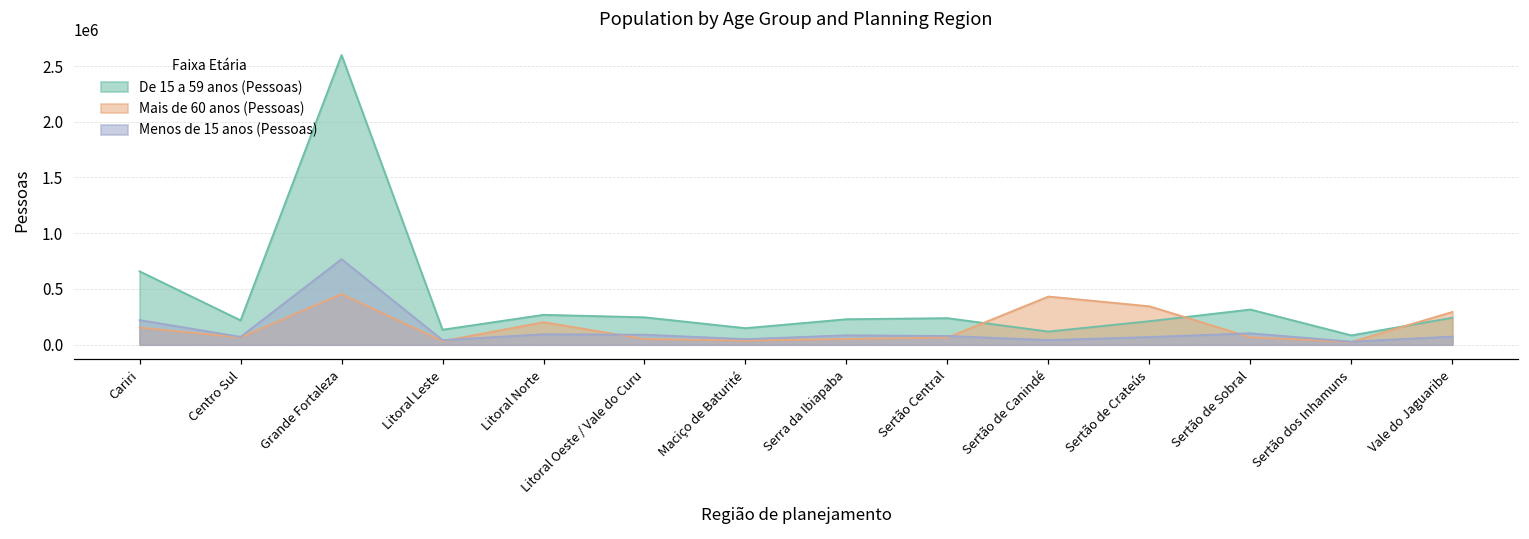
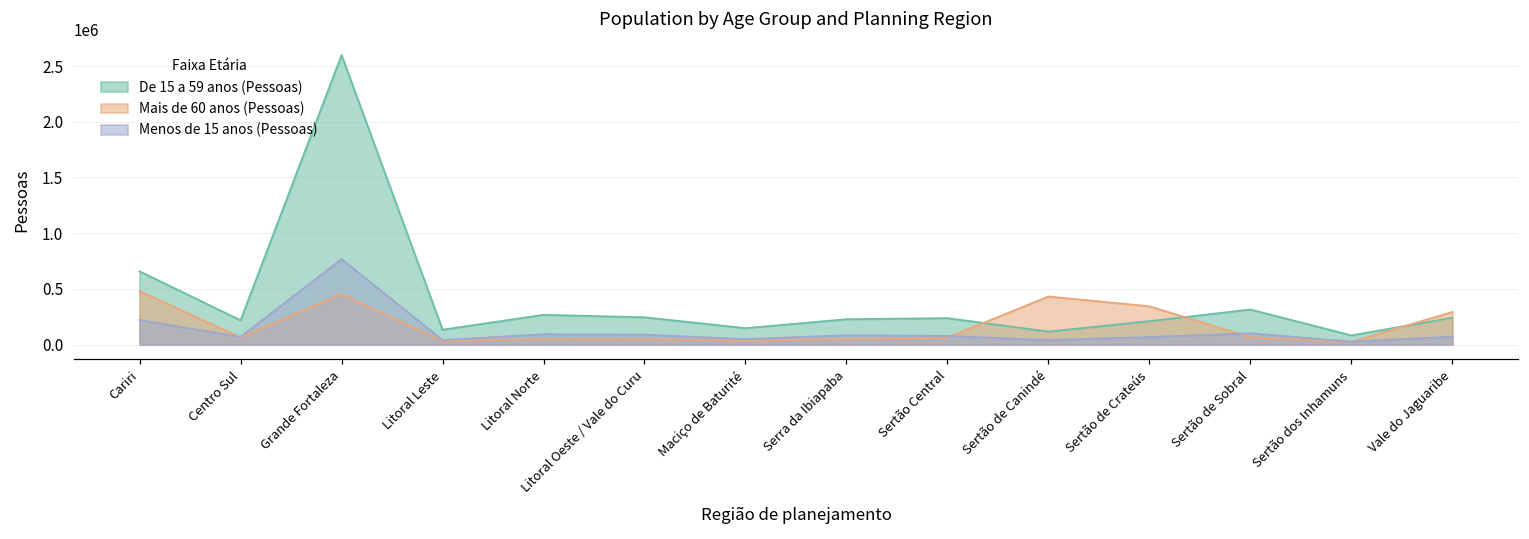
  {
    "Mais de 60 anos (Pessoas)": {
-     "Cariri": 150000,
+     "Cariri": 480000,
      "Grande Fortaleza": 450000,
-     "Litoral Norte": 200000,
+     "Litoral Norte": 50000,
      "Litoral Oeste / Vale do Curu": 50000,
      "Serra da Ibiapaba": 50000,
      "Sertão de Canindé": 430000,
      "Sertão de Crateús": 340000,
      "Sertão de Sobral": 70000,
      "Vale do Jaguaribe": 290000
    }
  }
